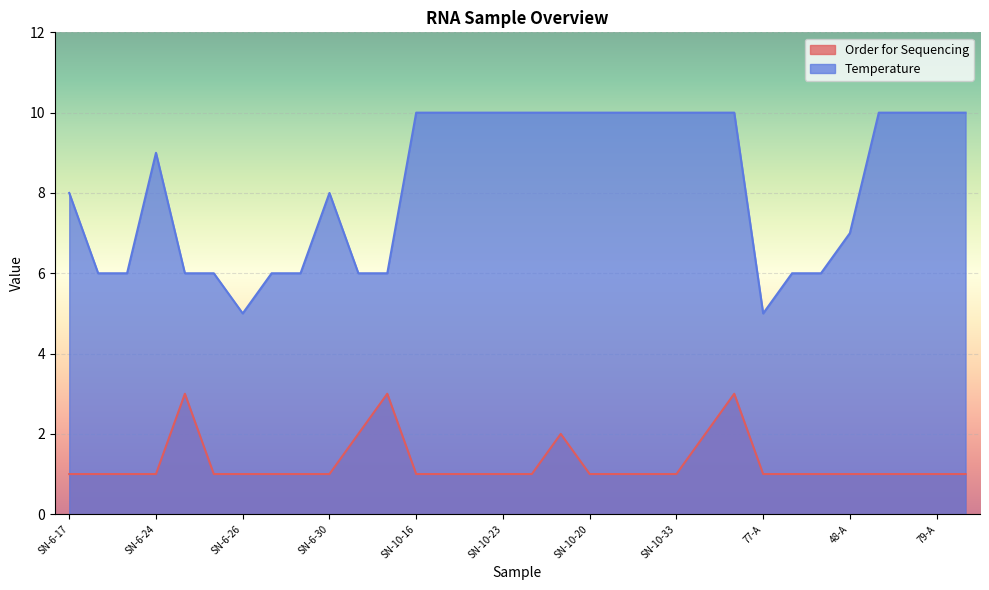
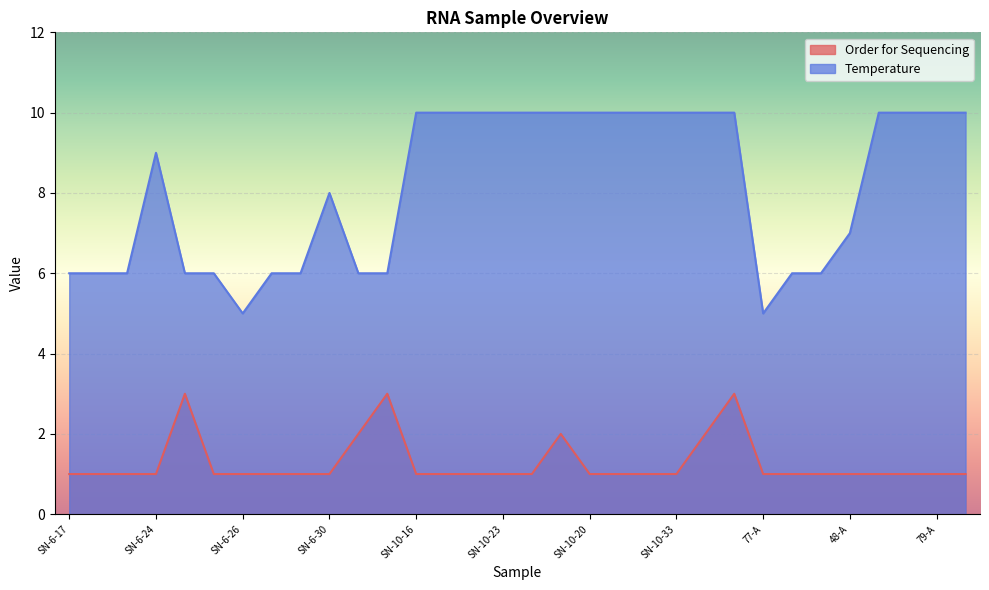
  {
    "Order for Sequencing": {
      "SN-6-17": 1,
      "SN-6-24": 1,
      "SN-6-26": 1,
      "SN-6-30": 1,
      "SN-10-16": 1,
      "SN-10-23": 1,
      "SN-10-20": 1,
      "SN-10-33": 1,
      "77-A": 1,
      "48-A": 1,
      "79-A": 1
    },
    "Temperature": {
-     "SN-6-17": 8,
+     "SN-6-17": 6,
      "SN-6-24": 9,
      "SN-6-26": 5,
      "SN-6-30": 8,
      "SN-10-16": 10,
      "SN-10-23": 10,
      "SN-10-20": 10,
      "SN-10-33": 10,
      "77-A": 5,
      "48-A": 7,
      "79-A": 10
    }
  }
